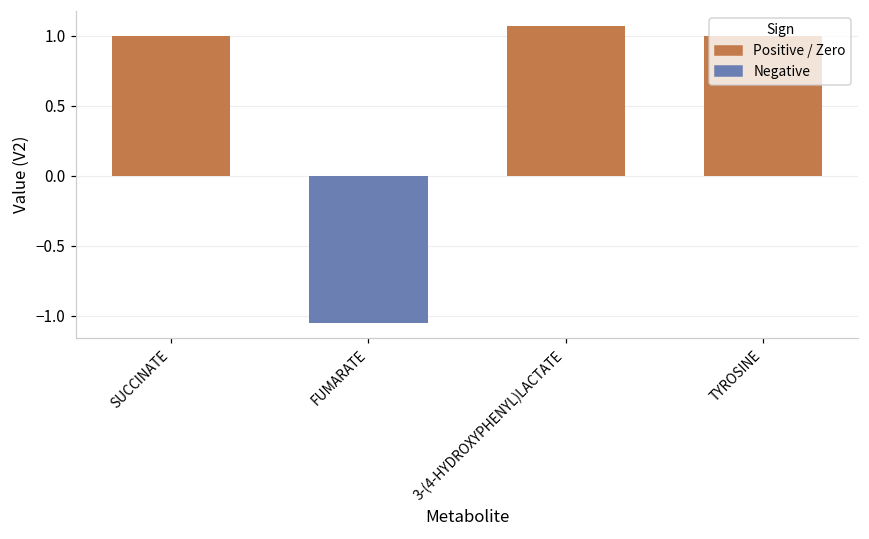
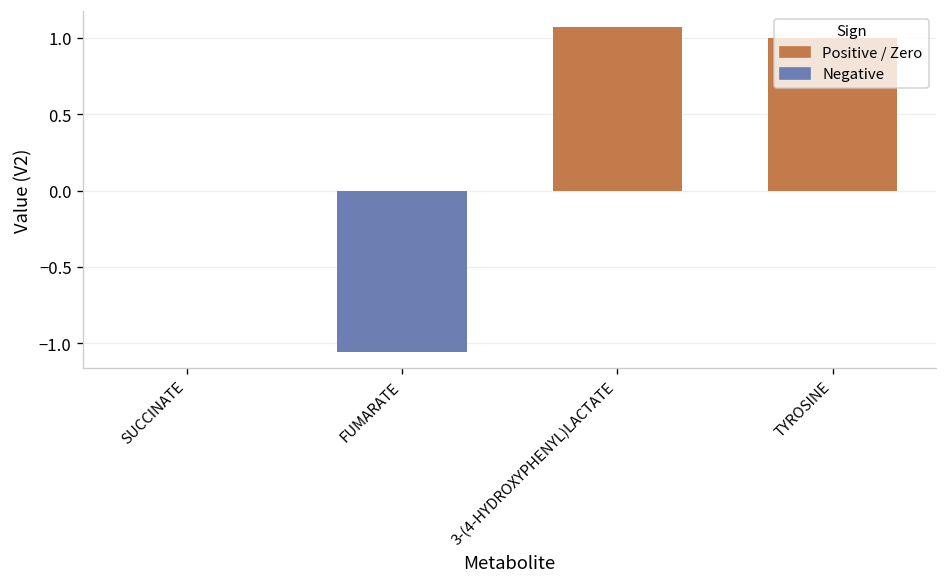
  {
-   "SUCCINATE": 1,
+   "SUCCINATE": 0,
    "FUMARATE": -1.05,
    "3-(4-HYDROXYPHENYL)LACTATE": 1.07
  }
